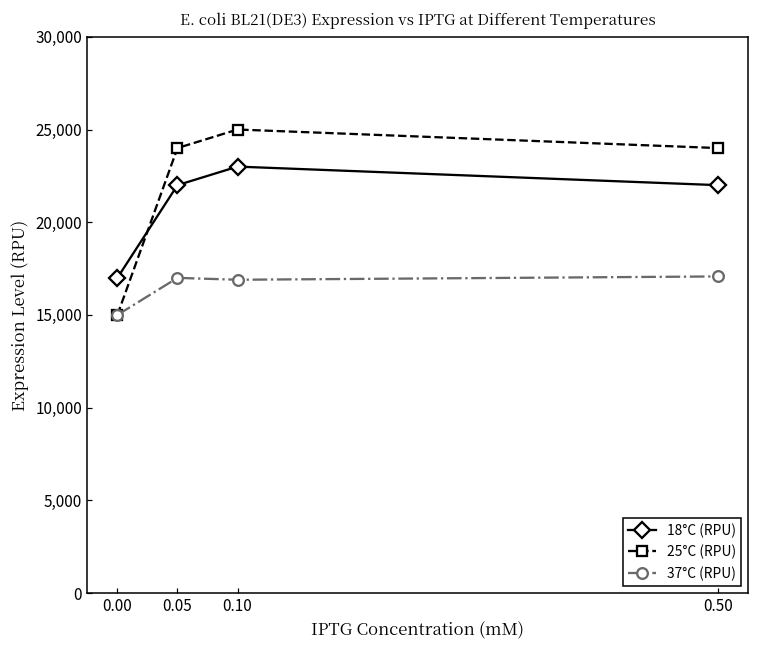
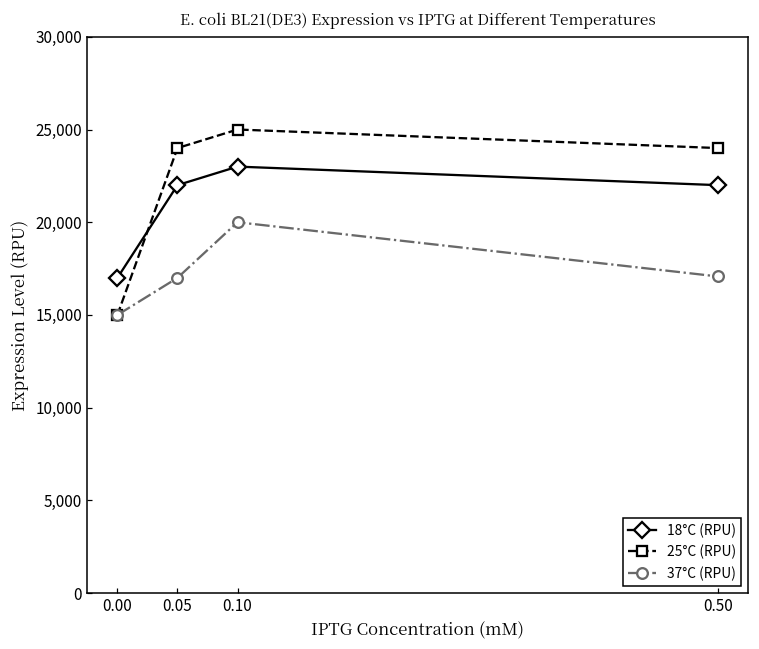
  {
    "37°C (RPU)": {
      "0.05": "17,000",
-     "0.10": "16,900",
+     "0.10": "20,000",
      "0.50": "17,100"
    }
  }
